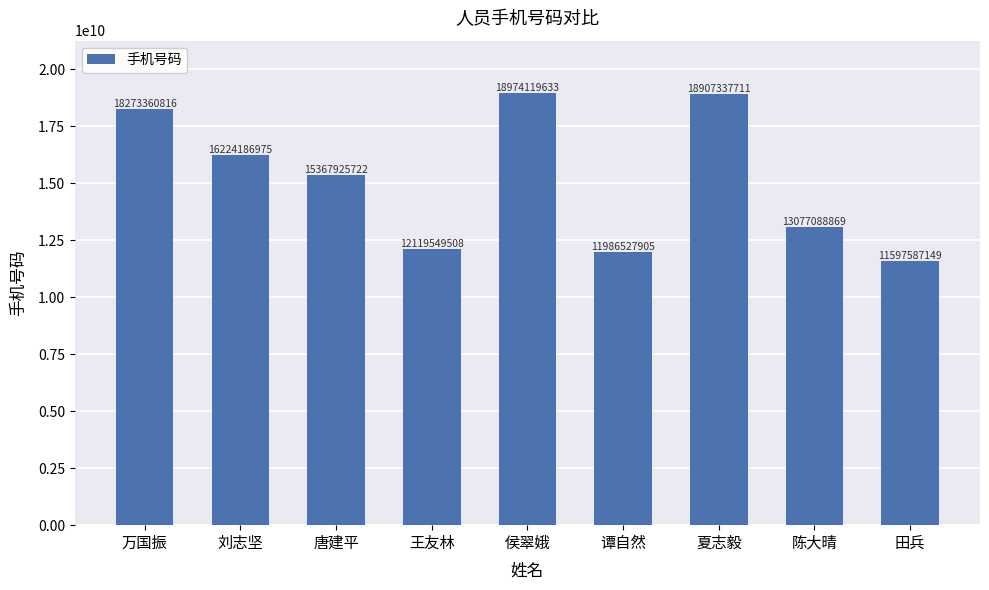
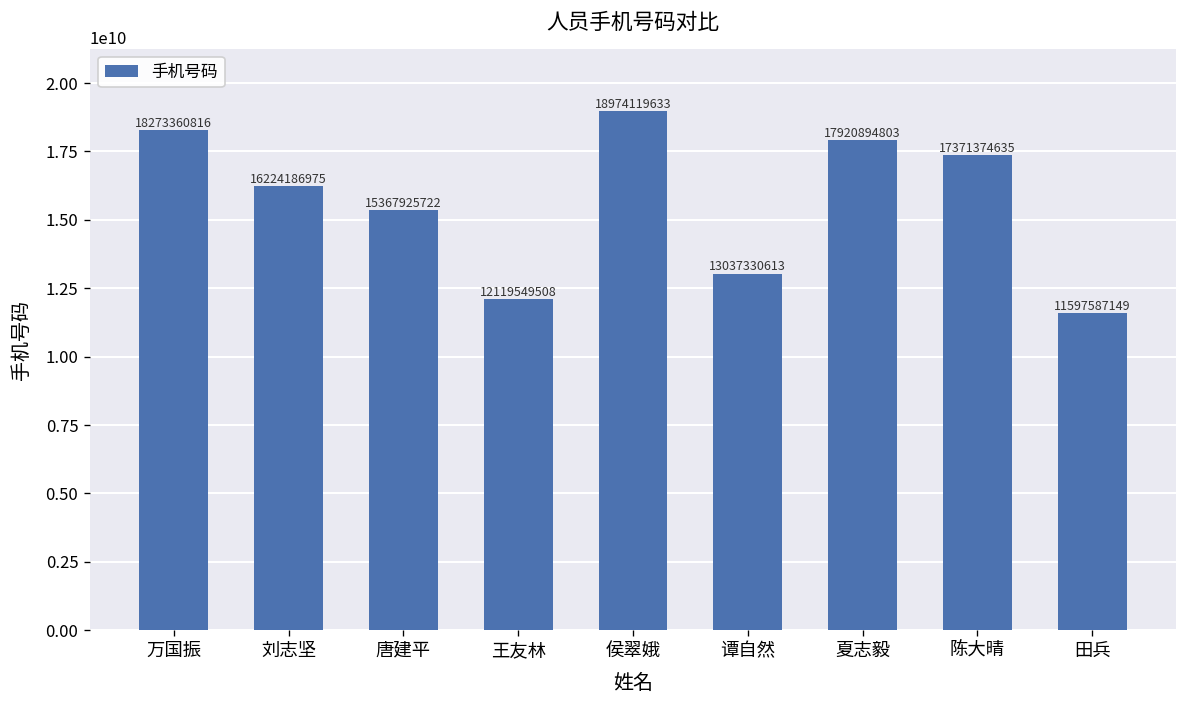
  {
    "万国振": 18273360816,
    "刘志坚": 16224186975,
    "唐建平": 15367925722,
    "王友林": 12119549508,
    "侯翠娥": 18974119633,
-   "谭自然": 11986527905,
-   "夏志毅": 18907337711,
-   "陈大晴": 13077088869,
+   "谭自然": 13037330613,
+   "夏志毅": 17920894803,
+   "陈大晴": 17371374635,
    "田兵": 11597587149
  }
